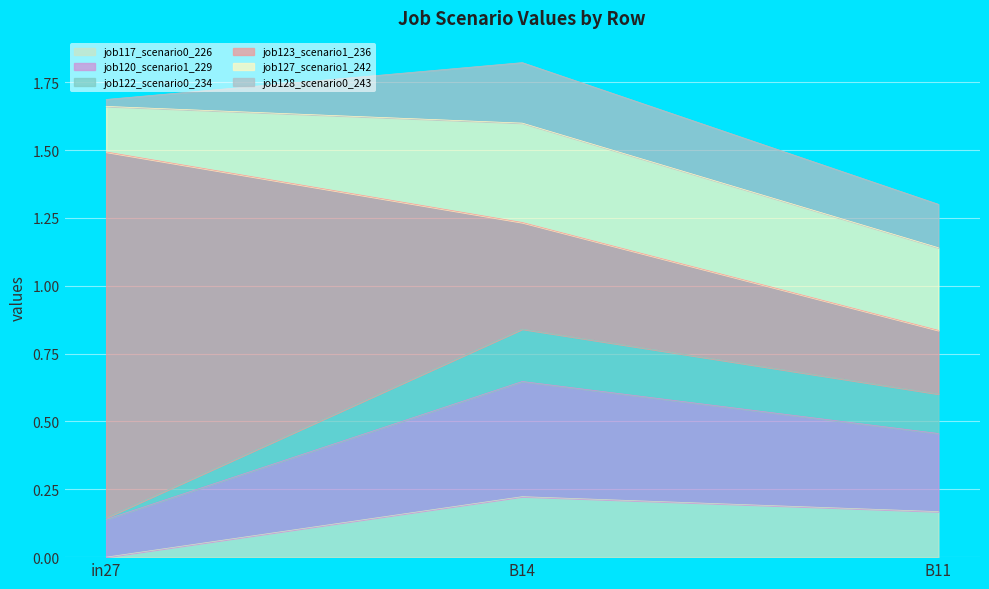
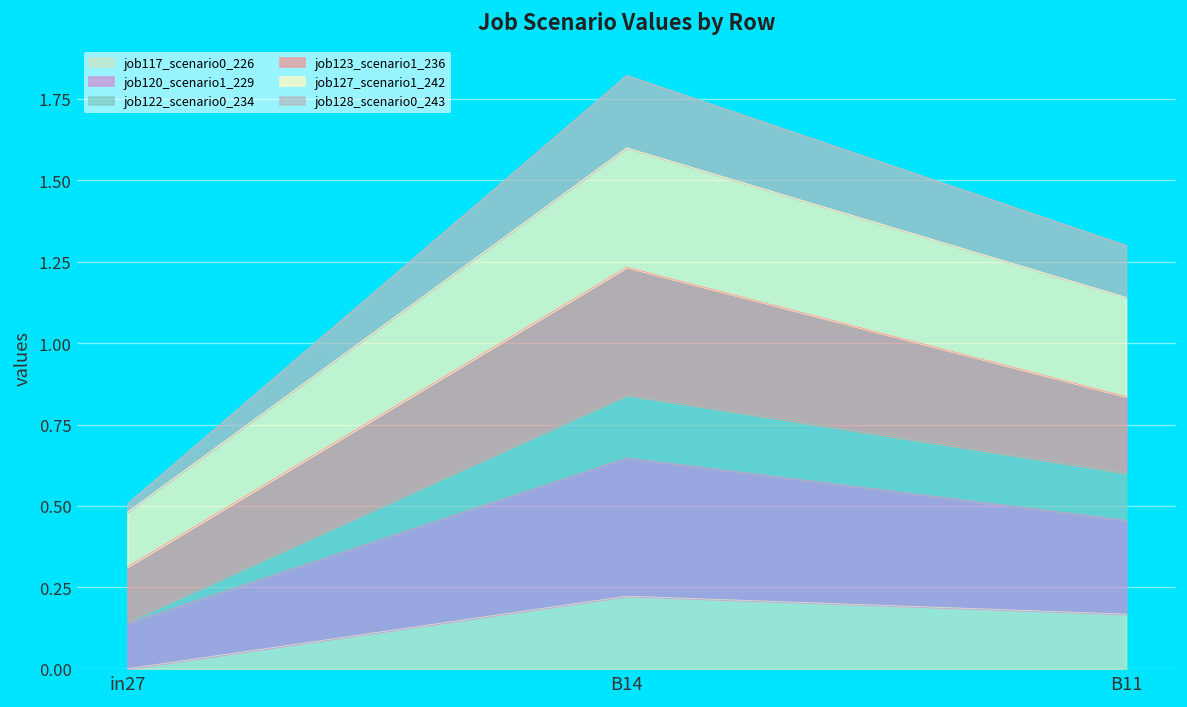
  {
    "job123_scenario1_236": {
-     "in27": 1.35,
+     "in27": 0.17,
      "B14": 0.39,
      "B11": 0.23
    }
  }
